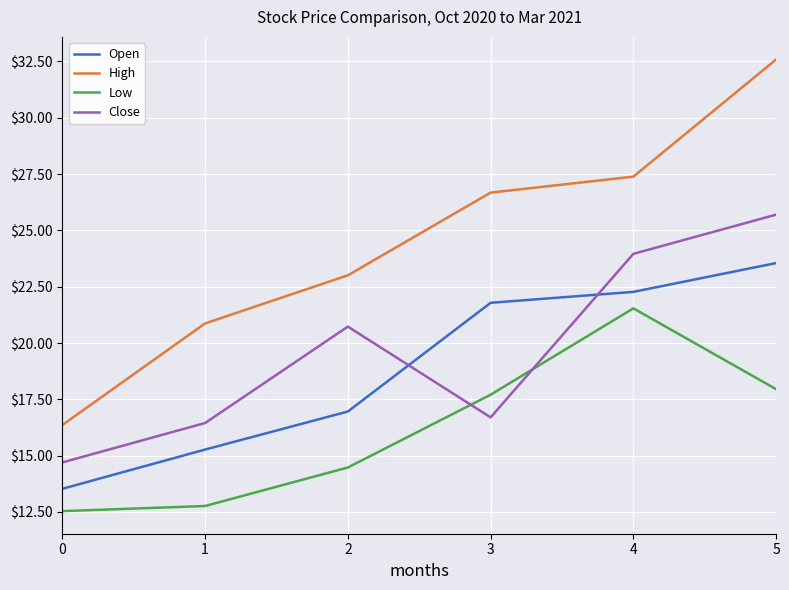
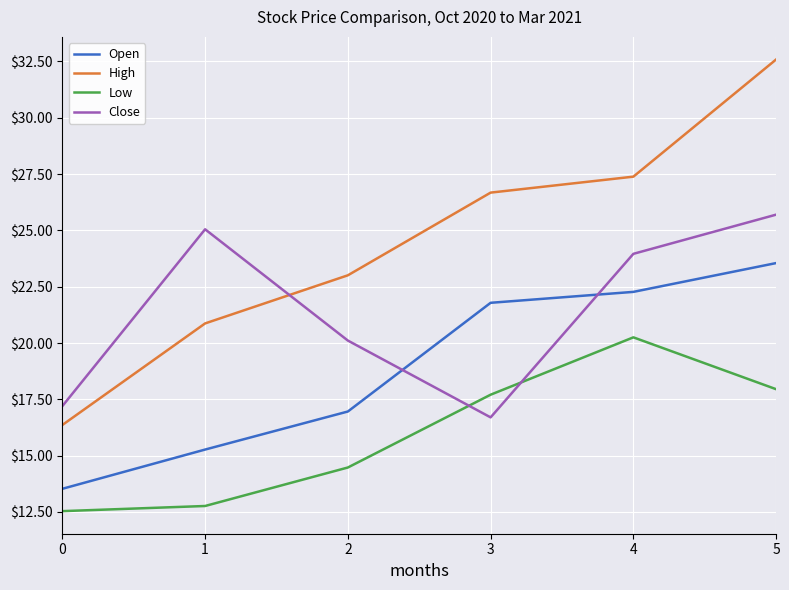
  {
    "Open": {
      "0": "$13.5",
      "1": "$15.3",
      "2": "$17.0",
      "3": "$21.8",
      "4": "$22.3",
      "5": "$23.6"
    },
    "High": {
      "0": "$16.4",
      "1": "$20.9",
      "2": "$23.0",
      "3": "$26.7",
      "4": "$27.4",
      "5": "$32.6"
    },
    "Low": {
      "0": "$12.5",
      "1": "$12.8",
      "2": "$14.5",
      "3": "$17.7",
-     "4": "$21.5",
+     "4": "$20.3",
      "5": "$18.0"
    },
    "Close": {
-     "0": "$14.7",
-     "1": "$16.5",
-     "2": "$20.7",
+     "0": "$17.2",
+     "1": "$25.1",
+     "2": "$20.1",
      "3": "$16.7",
      "4": "$24.0",
      "5": "$25.7"
    }
  }
